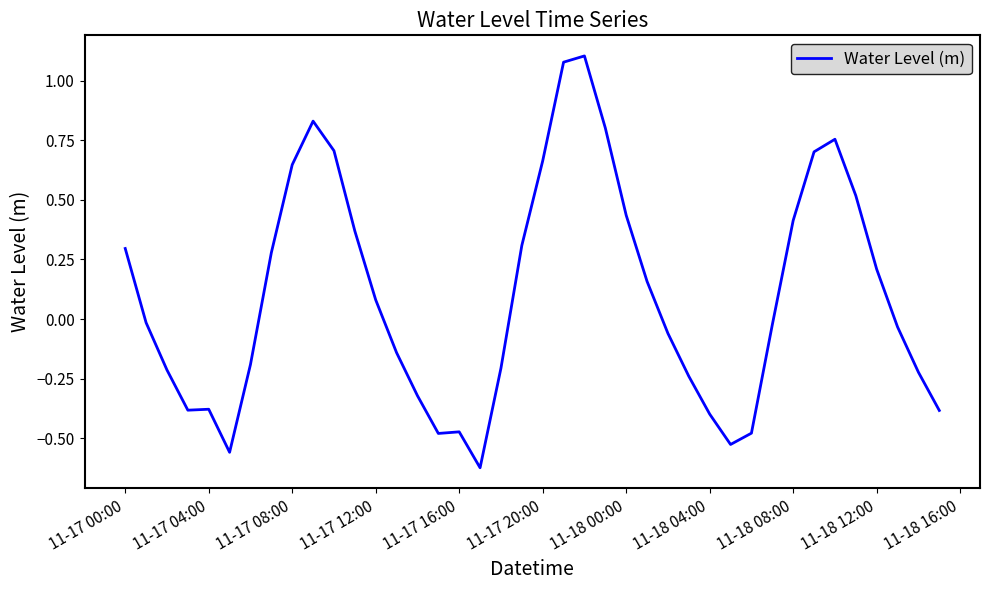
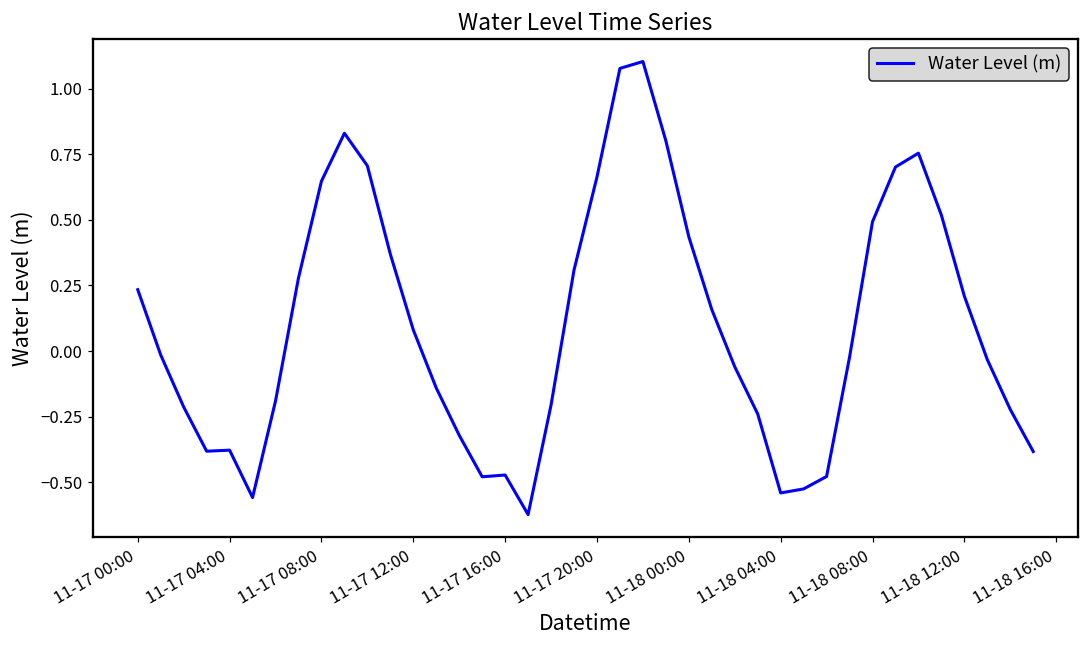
  {
-   "11-17 00:00": 0.30,
+   "11-17 00:00": 0.23,
    "11-17 04:00": -0.38,
    "11-17 08:00": 0.65,
    "11-17 12:00": 0.08,
    "11-17 16:00": -0.47,
    "11-17 20:00": 0.66,
    "11-18 00:00": 0.44,
-   "11-18 04:00": -0.40,
-   "11-18 08:00": 0.41,
+   "11-18 04:00": -0.54,
+   "11-18 08:00": 0.49,
    "11-18 12:00": 0.21
  }
